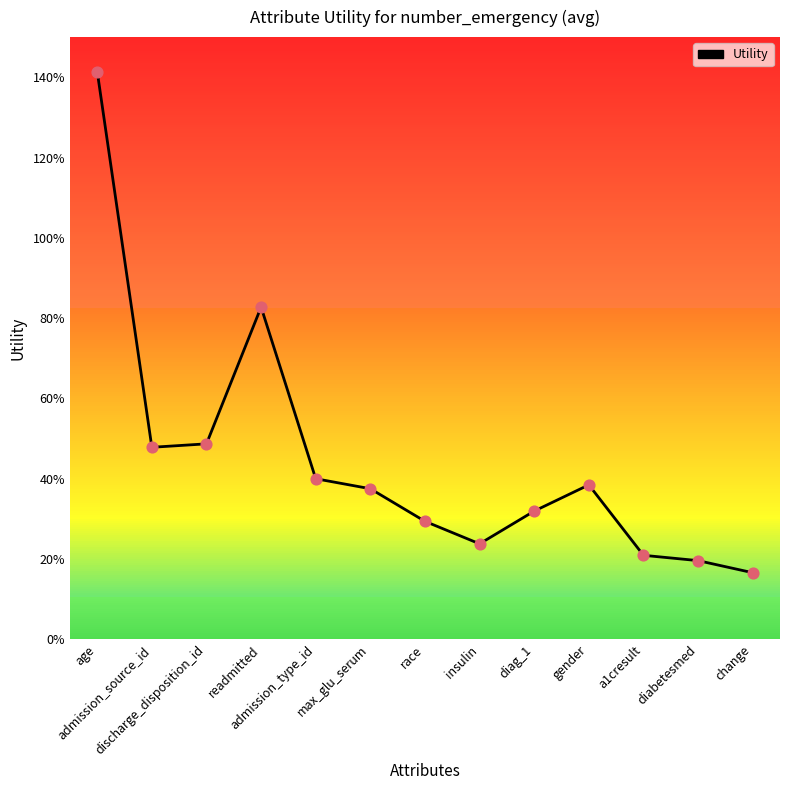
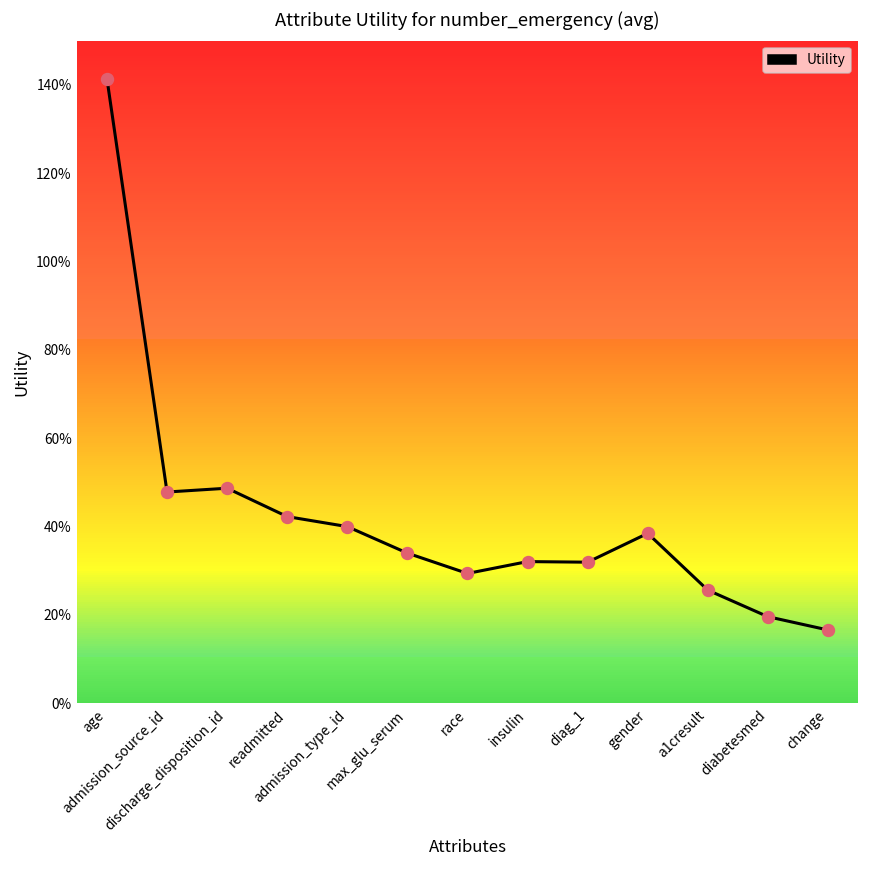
  {
    "age": "141%",
    "admission_source_id": "48%",
    "discharge_disposition_id": "49%",
-   "readmitted": "83%",
+   "readmitted": "42%",
    "admission_type_id": "40%",
-   "max_glu_serum": "38%",
+   "max_glu_serum": "34%",
    "race": "29%",
-   "insulin": "24%",
+   "insulin": "32%",
    "diag_1": "32%",
    "gender": "38%",
-   "a1cresult": "21%",
+   "a1cresult": "26%",
    "diabetesmed": "20%",
    "change": "17%"
  }
